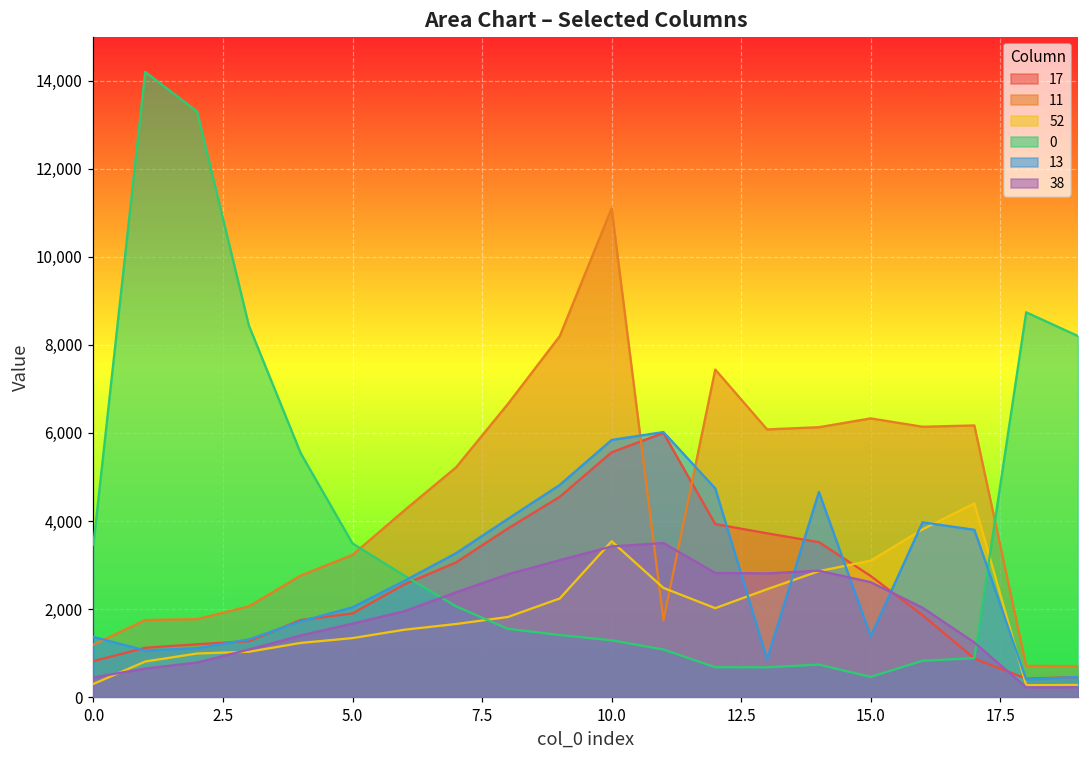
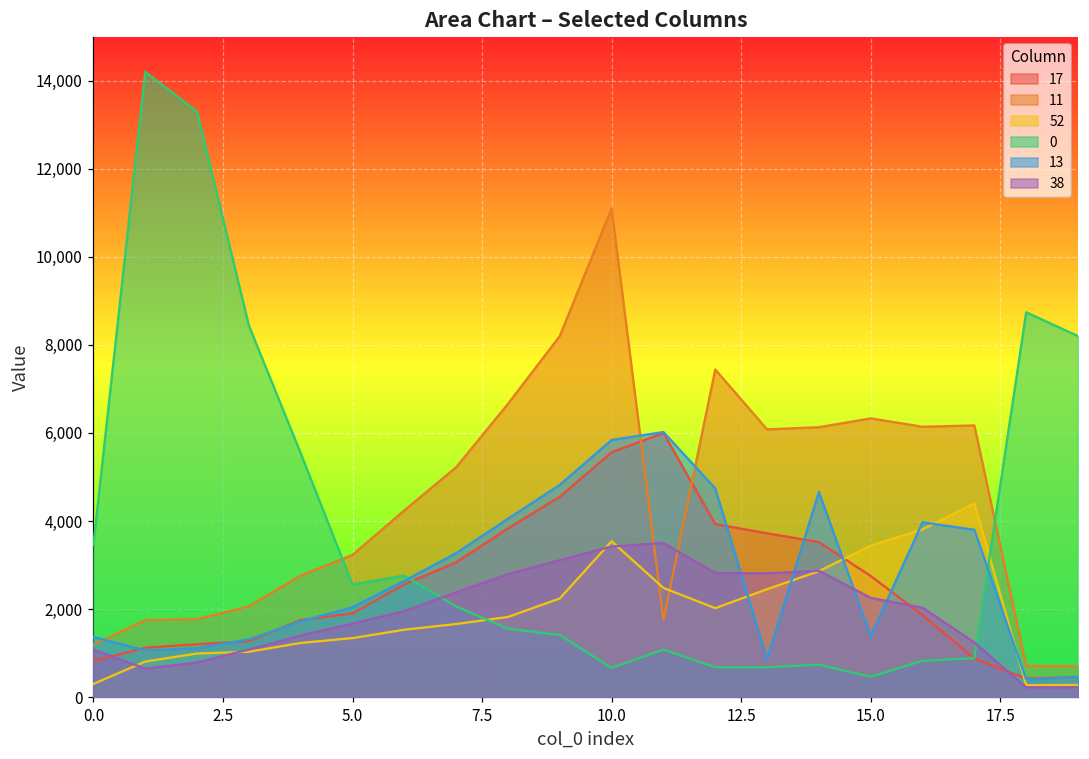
  {
    "52": {
      "0.0": "300",
      "5.0": "1,300",
      "10.0": "3,500",
-     "15.0": "3,100"
+     "15.0": "3,400"
    },
    "0": {
      "0.0": "3,500",
-     "5.0": "3,500",
-     "10.0": "1,300",
+     "5.0": "2,600",
+     "10.0": "700",
      "15.0": "500"
    },
    "13": {
      "0.0": "1,400",
      "5.0": "2,000",
      "10.0": "5,800",
      "15.0": "1,400"
    },
    "38": {
-     "0.0": "400",
+     "0.0": "1,100",
      "5.0": "1,700",
      "10.0": "3,400",
-     "15.0": "2,600"
+     "15.0": "2,300"
    }
  }
